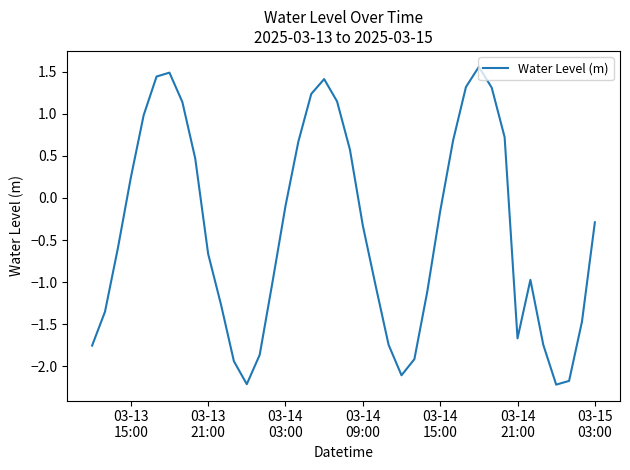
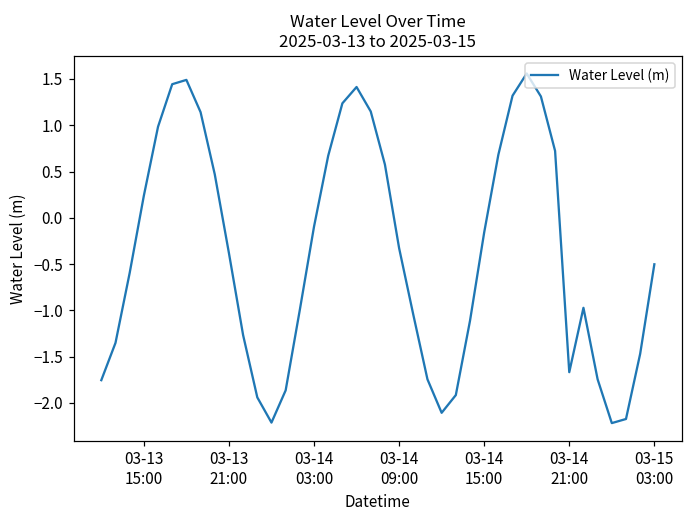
  {
    "03-13 15:00": 0.2,
-   "03-13 21:00": -0.7,
+   "03-13 21:00": -0.4,
    "03-14 03:00": -0.1,
    "03-14 09:00": -0.3,
    "03-14 15:00": -0.2,
    "03-14 21:00": -1.7,
-   "03-15 03:00": -0.3
+   "03-15 03:00": -0.5
  }
